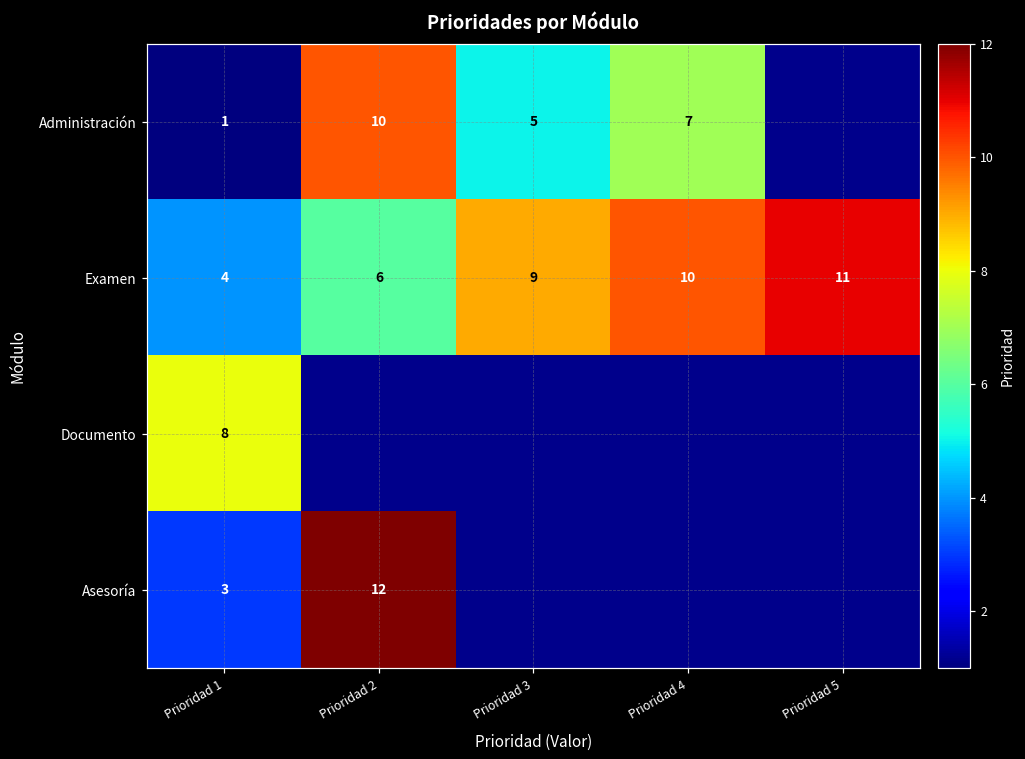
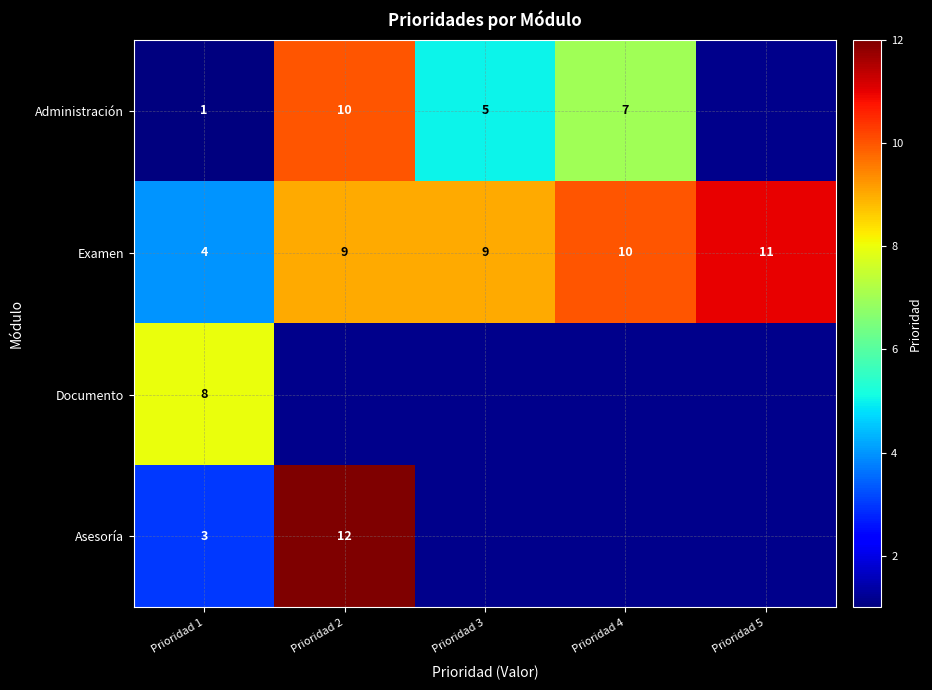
  {
    "Administración": {
      "Prioridad 1": 1,
      "Prioridad 2": 10,
      "Prioridad 3": 5,
      "Prioridad 4": 7
    },
    "Examen": {
      "Prioridad 1": 4,
-     "Prioridad 2": 6,
+     "Prioridad 2": 9,
      "Prioridad 3": 9,
      "Prioridad 4": 10,
      "Prioridad 5": 11
    },
    "Documento": {
      "Prioridad 1": 8
    },
    "Asesoría": {
      "Prioridad 1": 3,
      "Prioridad 2": 12
    }
  }
